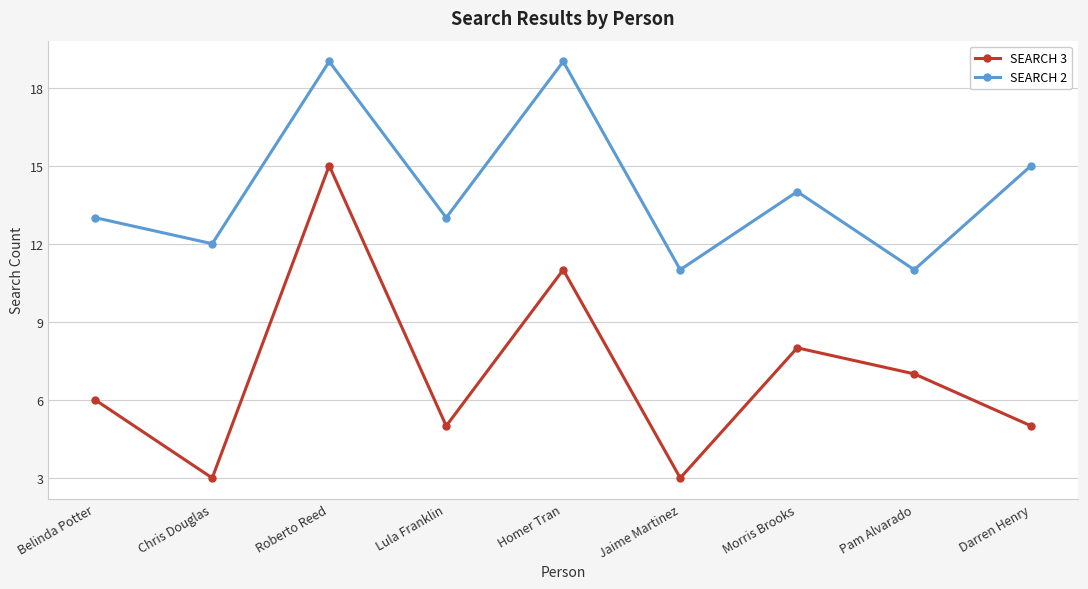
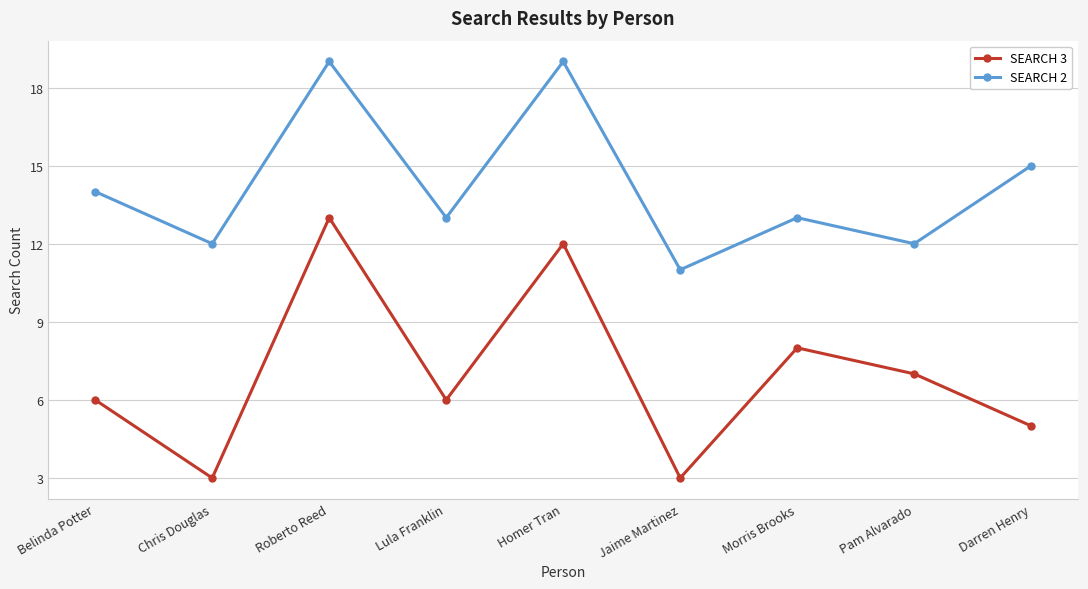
  {
    "SEARCH 3": {
      "Belinda Potter": 6,
      "Chris Douglas": 3,
-     "Roberto Reed": 15,
-     "Lula Franklin": 5,
-     "Homer Tran": 11,
+     "Roberto Reed": 13,
+     "Lula Franklin": 6,
+     "Homer Tran": 12,
      "Jaime Martinez": 3,
      "Morris Brooks": 8,
      "Pam Alvarado": 7,
      "Darren Henry": 5
    },
    "SEARCH 2": {
-     "Belinda Potter": 13,
+     "Belinda Potter": 14,
      "Chris Douglas": 12,
      "Roberto Reed": 19,
      "Lula Franklin": 13,
      "Homer Tran": 19,
      "Jaime Martinez": 11,
-     "Morris Brooks": 14,
-     "Pam Alvarado": 11,
+     "Morris Brooks": 13,
+     "Pam Alvarado": 12,
      "Darren Henry": 15
    }
  }
